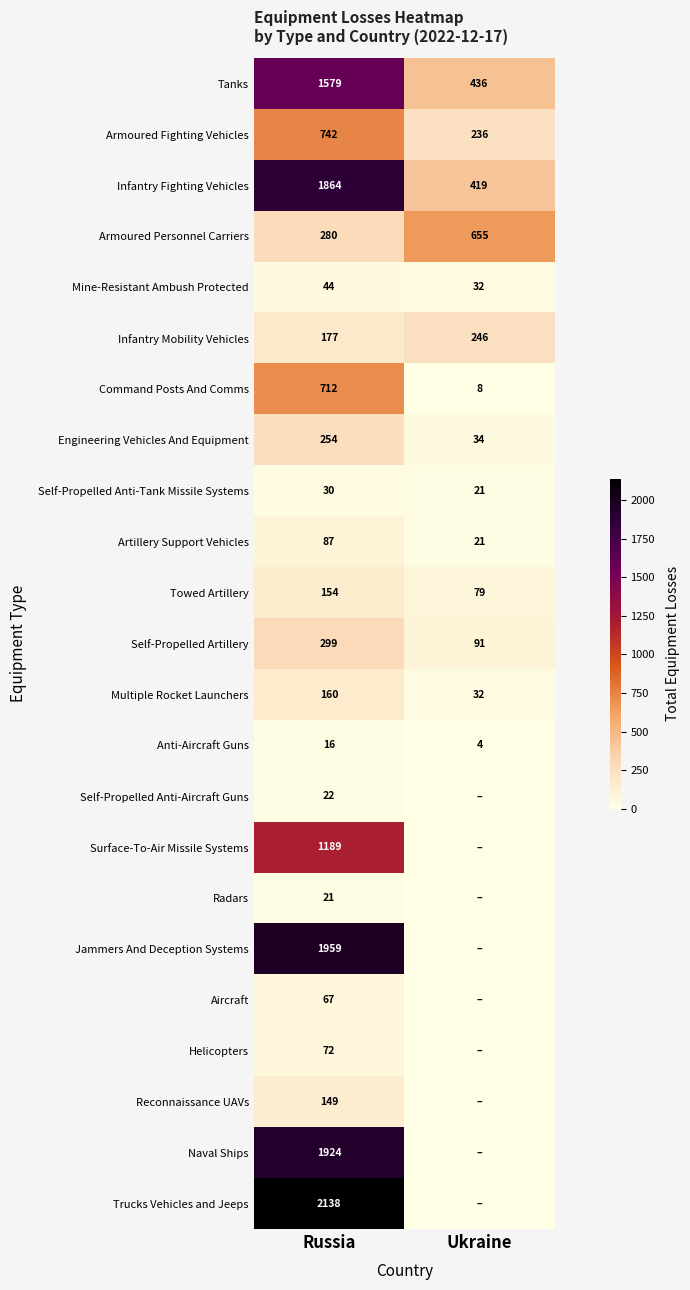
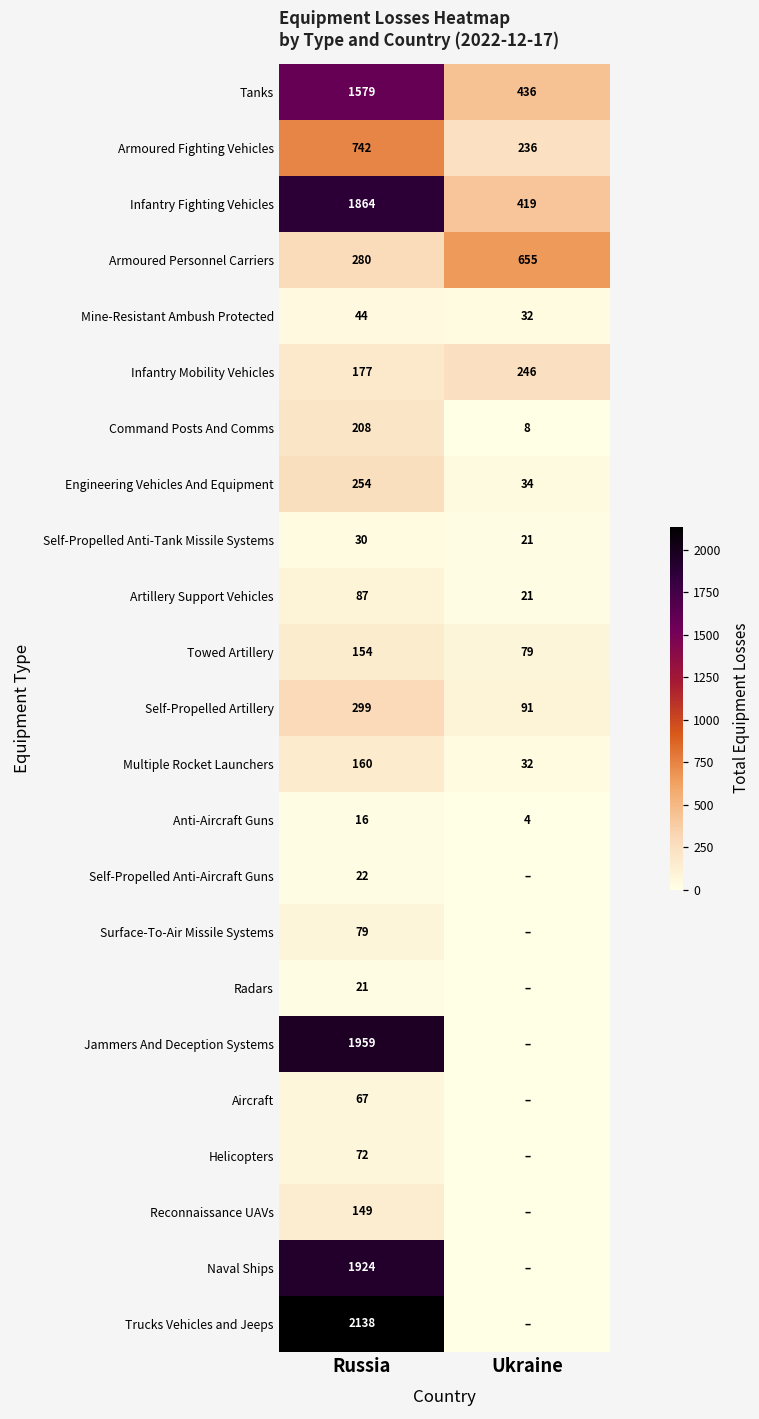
  {
    "Tanks": {
      "Russia": 1579,
      "Ukraine": 436
    },
    "Armoured Fighting Vehicles": {
      "Russia": 742,
      "Ukraine": 236
    },
    "Infantry Fighting Vehicles": {
      "Russia": 1864,
      "Ukraine": 419
    },
    "Armoured Personnel Carriers": {
      "Russia": 280,
      "Ukraine": 655
    },
    "Mine-Resistant Ambush Protected": {
      "Russia": 44,
      "Ukraine": 32
    },
    "Infantry Mobility Vehicles": {
      "Russia": 177,
      "Ukraine": 246
    },
    "Command Posts And Comms": {
-     "Russia": 712,
+     "Russia": 208,
      "Ukraine": 8
    },
    "Engineering Vehicles And Equipment": {
      "Russia": 254,
      "Ukraine": 34
    },
    "Self-Propelled Anti-Tank Missile Systems": {
      "Russia": 30,
      "Ukraine": 21
    },
    "Artillery Support Vehicles": {
      "Russia": 87,
      "Ukraine": 21
    },
    "Towed Artillery": {
      "Russia": 154,
      "Ukraine": 79
    },
    "Self-Propelled Artillery": {
      "Russia": 299,
      "Ukraine": 91
    },
    "Multiple Rocket Launchers": {
      "Russia": 160,
      "Ukraine": 32
    },
    "Anti-Aircraft Guns": {
      "Russia": 16,
      "Ukraine": 4
    },
    "Self-Propelled Anti-Aircraft Guns": {
      "Russia": 22
    },
    "Surface-To-Air Missile Systems": {
-     "Russia": 1189
+     "Russia": 79
    },
    "Radars": {
      "Russia": 21
    },
    "Jammers And Deception Systems": {
      "Russia": 1959
    },
    "Aircraft": {
      "Russia": 67
    },
    "Helicopters": {
      "Russia": 72
    },
    "Reconnaissance UAVs": {
      "Russia": 149
    },
    "Naval Ships": {
      "Russia": 1924
    },
    "Trucks Vehicles and Jeeps": {
      "Russia": 2138
    }
  }
